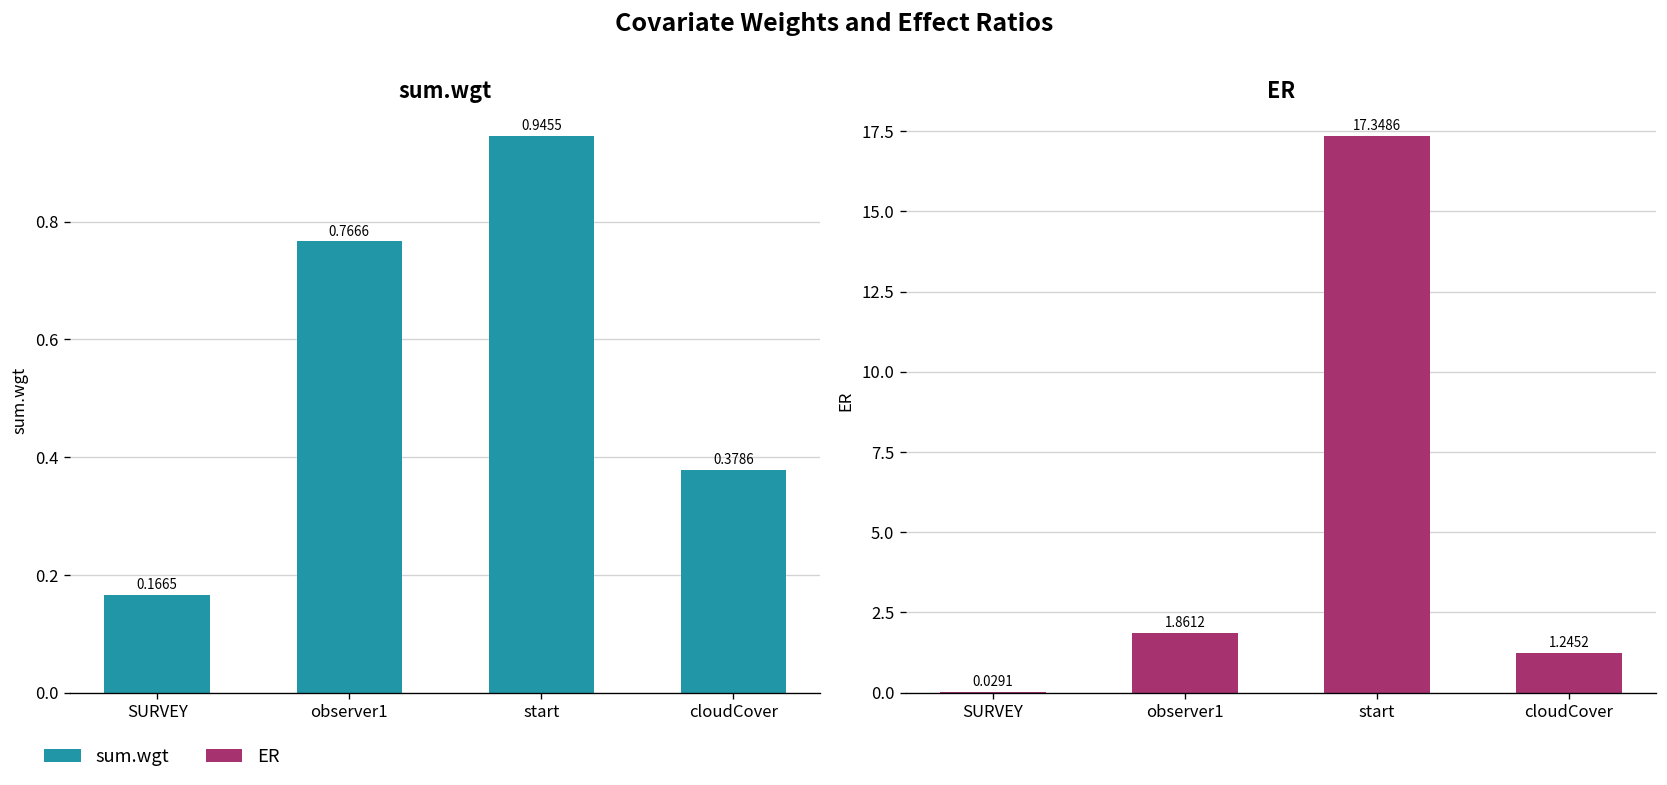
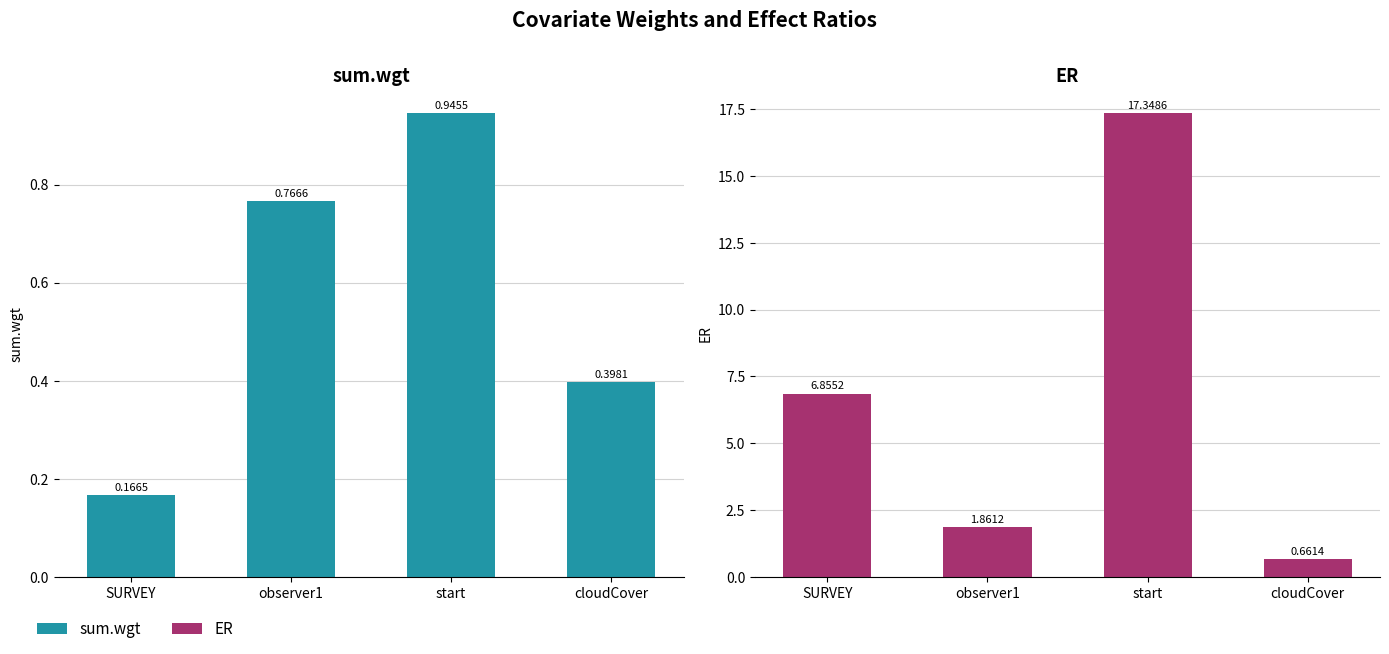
  {
    "sum.wgt": {
      "SURVEY": 0.1665,
      "observer1": 0.7666,
      "start": 0.9455,
-     "cloudCover": 0.3786
+     "cloudCover": 0.3981
    },
    "ER": {
-     "SURVEY": 0.0291,
+     "SURVEY": 6.8552,
      "observer1": 1.8612,
      "start": 17.3486,
-     "cloudCover": 1.2452
+     "cloudCover": 0.6614
    }
  }
